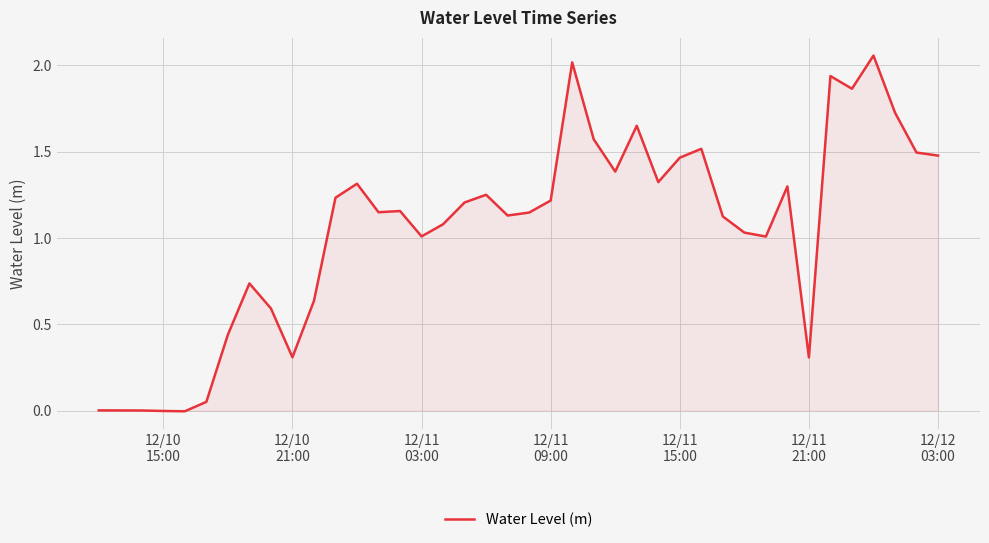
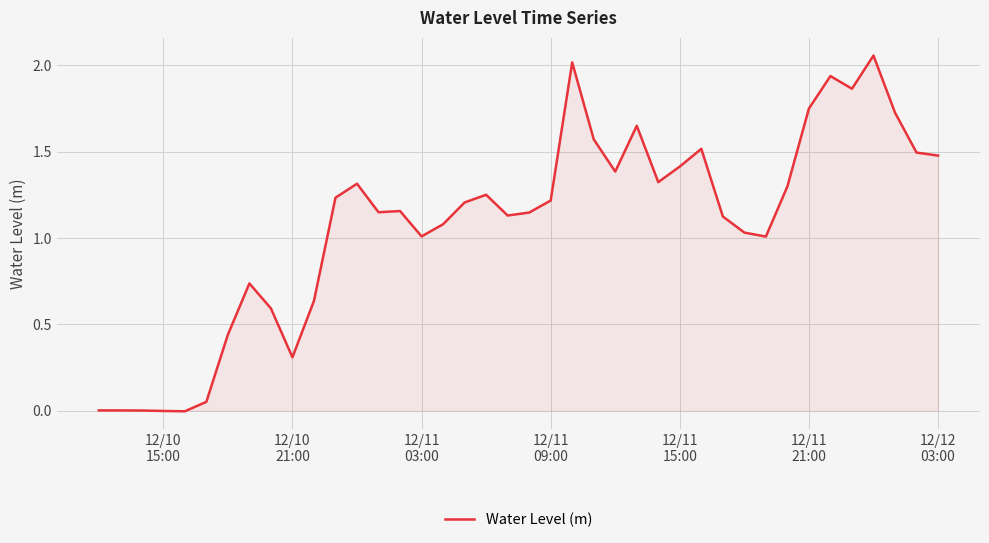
  {
    "12/10 15:00": 0.00,
    "12/10 21:00": 0.31,
    "12/11 03:00": 1.01,
    "12/11 09:00": 1.22,
-   "12/11 15:00": 1.46,
-   "12/11 21:00": 0.31,
+   "12/11 15:00": 1.41,
+   "12/11 21:00": 1.75,
    "12/12 03:00": 1.48
  }
